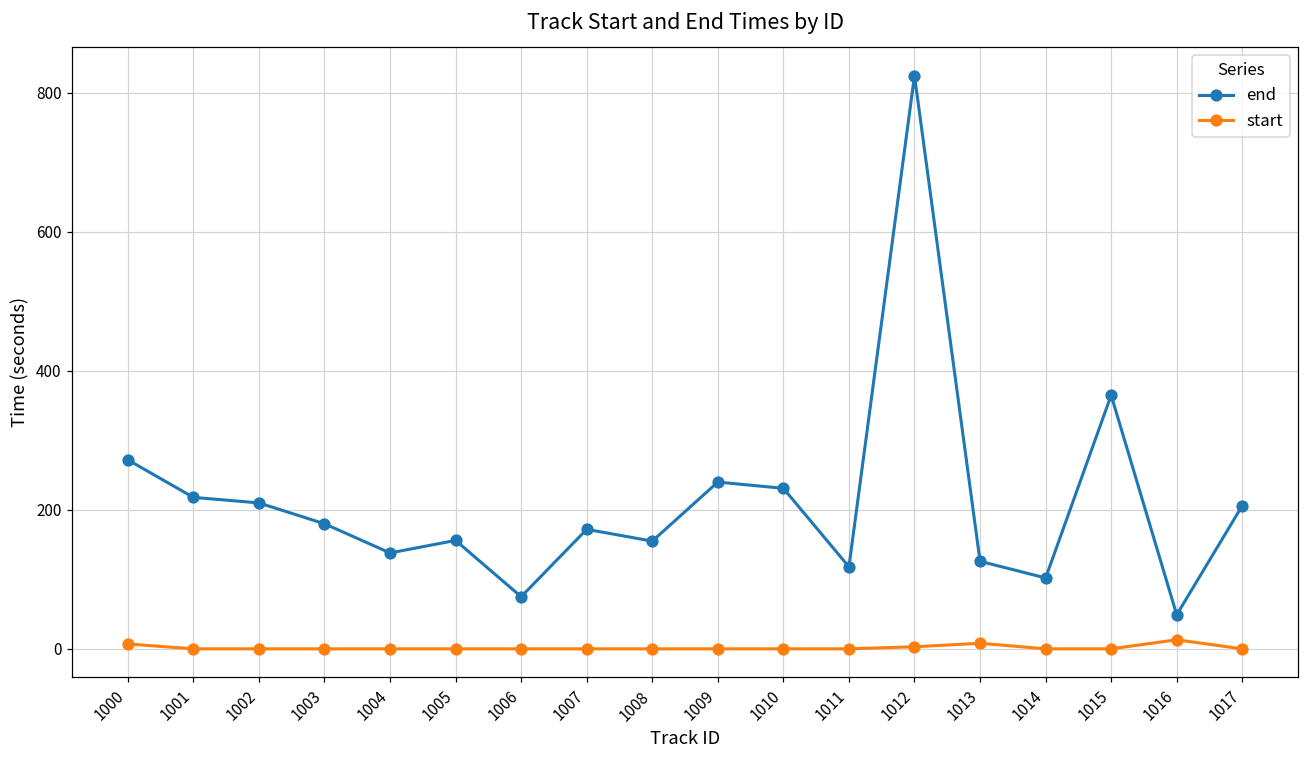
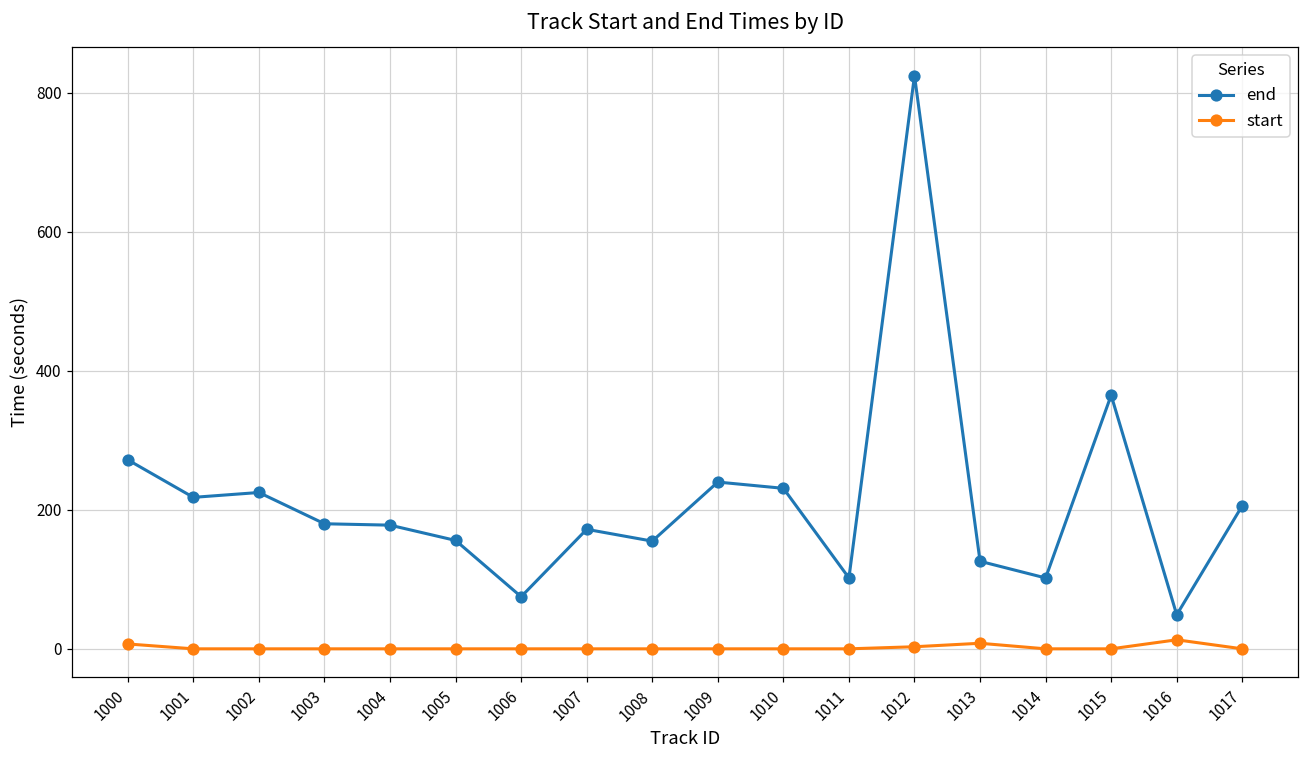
  {
    "end": {
      "1000": 270,
      "1001": 220,
-     "1002": 210,
+     "1002": 230,
      "1003": 180,
-     "1004": 140,
+     "1004": 180,
      "1005": 160,
      "1006": 80,
      "1007": 170,
      "1008": 160,
      "1009": 240,
      "1010": 230,
-     "1011": 120,
+     "1011": 100,
      "1012": 830,
      "1013": 130,
      "1014": 100,
      "1015": 370,
      "1016": 50,
      "1017": 210
    },
    "start": {
      "1000": 10,
      "1001": 0,
      "1002": 0,
      "1003": 0,
      "1004": 0,
      "1005": 0,
      "1006": 0,
      "1007": 0,
      "1008": 0,
      "1009": 0,
      "1010": 0,
      "1011": 0,
      "1012": 0,
      "1013": 10,
      "1014": 0,
      "1015": 0,
      "1016": 10,
      "1017": 0
    }
  }
